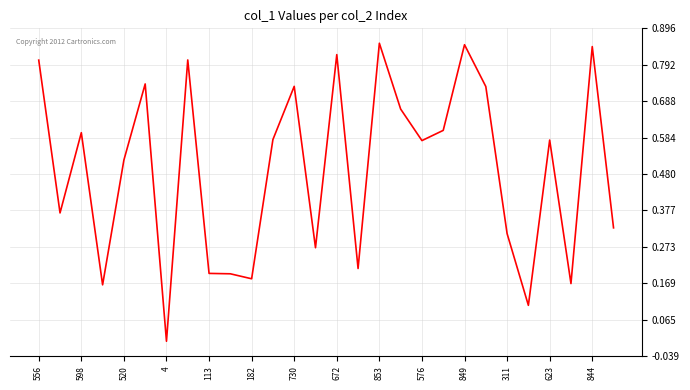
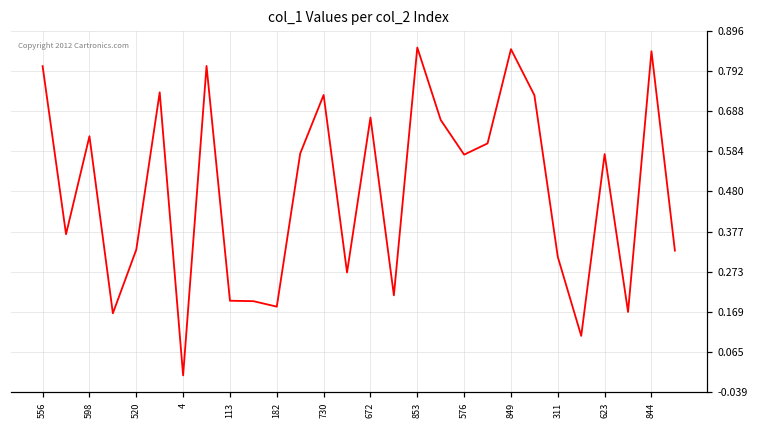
  {
-   "598": 0.60,
-   "520": 0.52,
+   "598": 0.62,
+   "520": 0.33,
    "4": 0.00,
    "113": 0.20,
    "182": 0.18,
-   "672": 0.82,
+   "672": 0.67,
    "853": 0.85,
    "576": 0.58,
    "849": 0.85,
    "311": 0.31,
    "623": 0.58,
    "844": 0.84
  }
